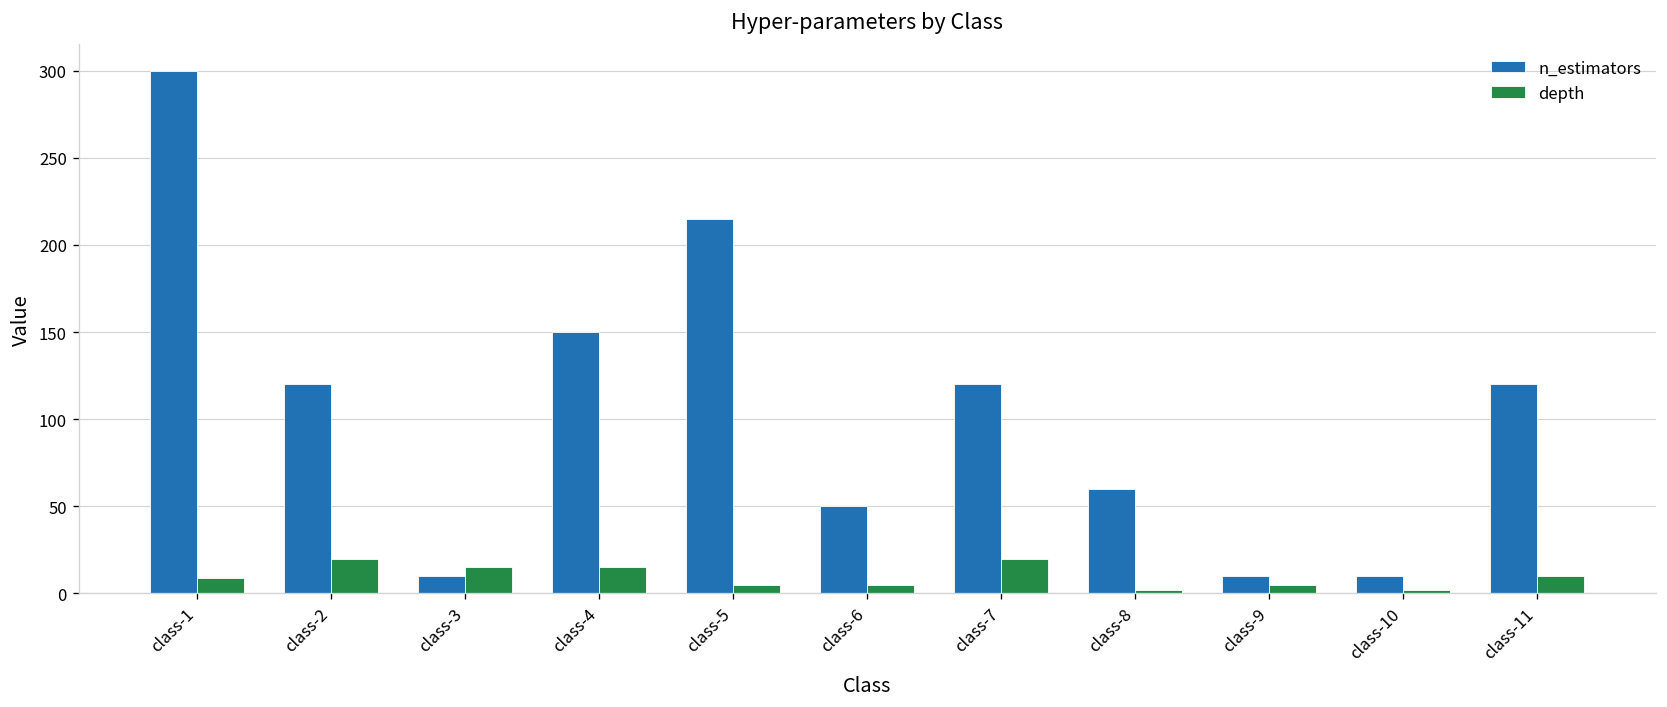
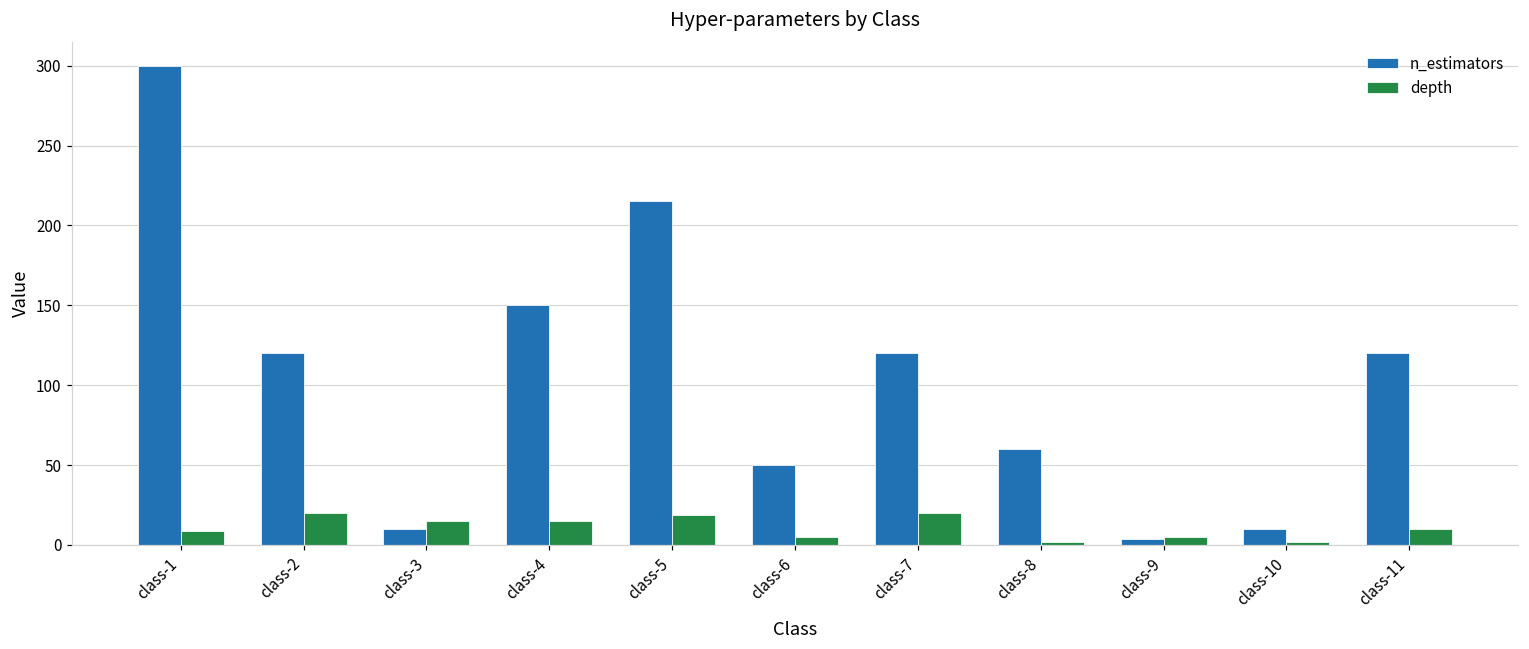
  {
    "n_estimators": {
      "class-1": 300,
      "class-2": 120,
      "class-3": 10,
      "class-4": 150,
      "class-5": 215,
      "class-6": 50,
      "class-7": 120,
      "class-8": 60,
-     "class-9": 10,
+     "class-9": 4,
      "class-10": 10,
      "class-11": 120
    },
    "depth": {
      "class-1": 9,
      "class-2": 20,
      "class-3": 15,
      "class-4": 15,
-     "class-5": 5,
+     "class-5": 19,
      "class-6": 5,
      "class-7": 20,
      "class-8": 2,
      "class-9": 5,
      "class-10": 2,
      "class-11": 10
    }
  }
